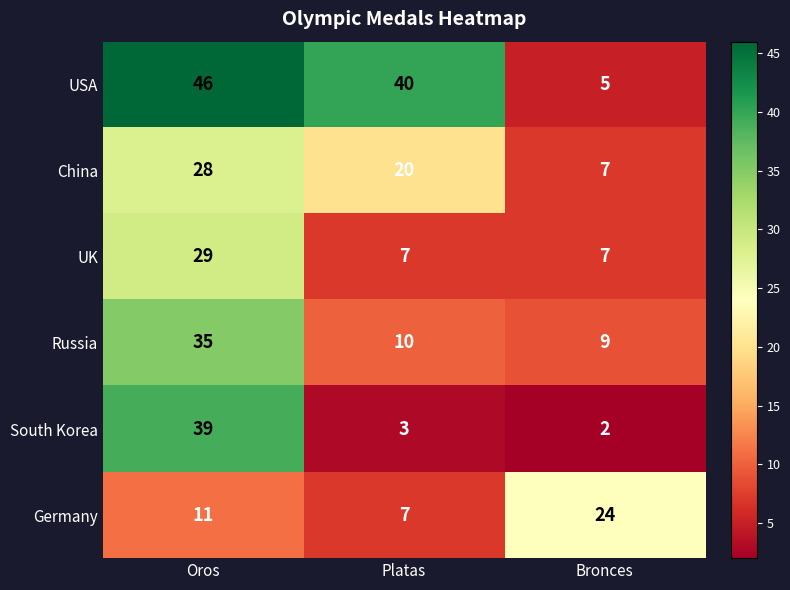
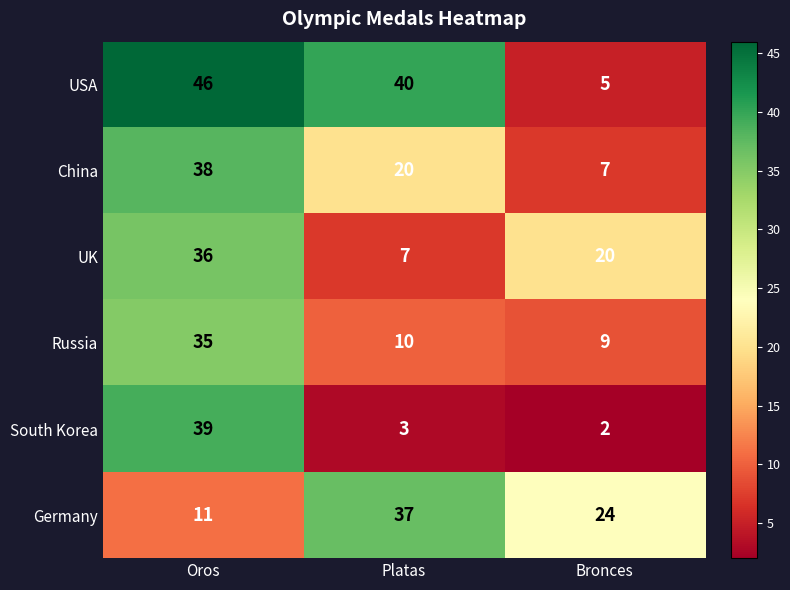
  {
    "USA": {
      "Oros": 46,
      "Platas": 40,
      "Bronces": 5
    },
    "China": {
-     "Oros": 28,
+     "Oros": 38,
      "Platas": 20,
      "Bronces": 7
    },
    "UK": {
-     "Oros": 29,
+     "Oros": 36,
      "Platas": 7,
-     "Bronces": 7
+     "Bronces": 20
    },
    "Russia": {
      "Oros": 35,
      "Platas": 10,
      "Bronces": 9
    },
    "South Korea": {
      "Oros": 39,
      "Platas": 3,
      "Bronces": 2
    },
    "Germany": {
      "Oros": 11,
-     "Platas": 7,
+     "Platas": 37,
      "Bronces": 24
    }
  }
